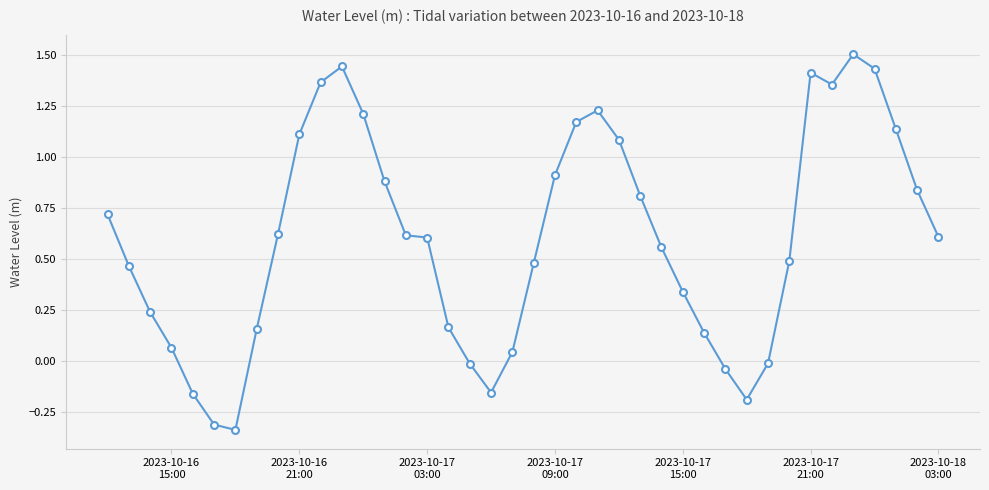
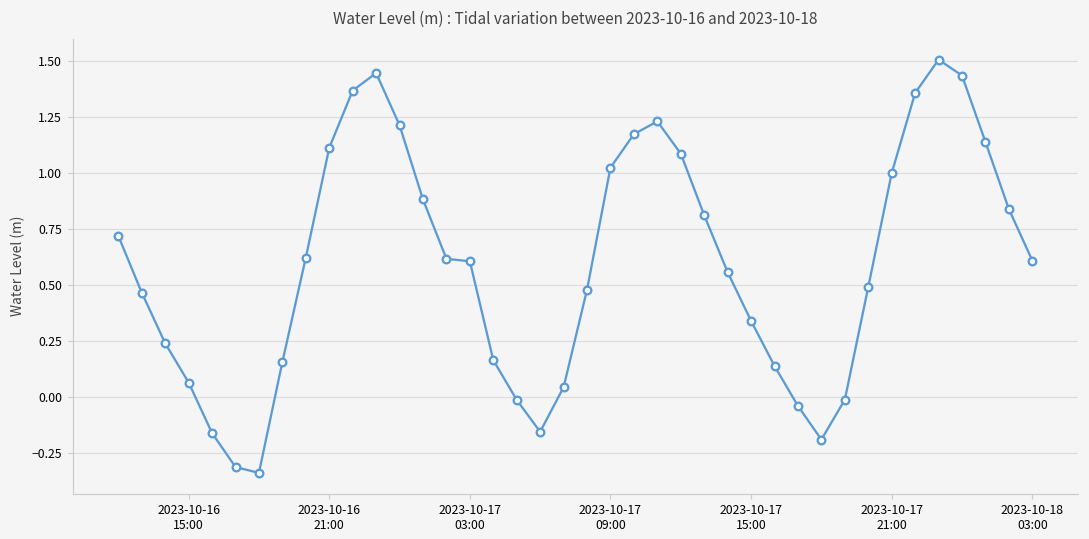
  {
    "2023-10-16 15:00": 0.06,
    "2023-10-16 21:00": 1.11,
    "2023-10-17 03:00": 0.60,
-   "2023-10-17 09:00": 0.91,
+   "2023-10-17 09:00": 1.02,
    "2023-10-17 15:00": 0.34,
-   "2023-10-17 21:00": 1.41,
+   "2023-10-17 21:00": 1.00,
    "2023-10-18 03:00": 0.61
  }
